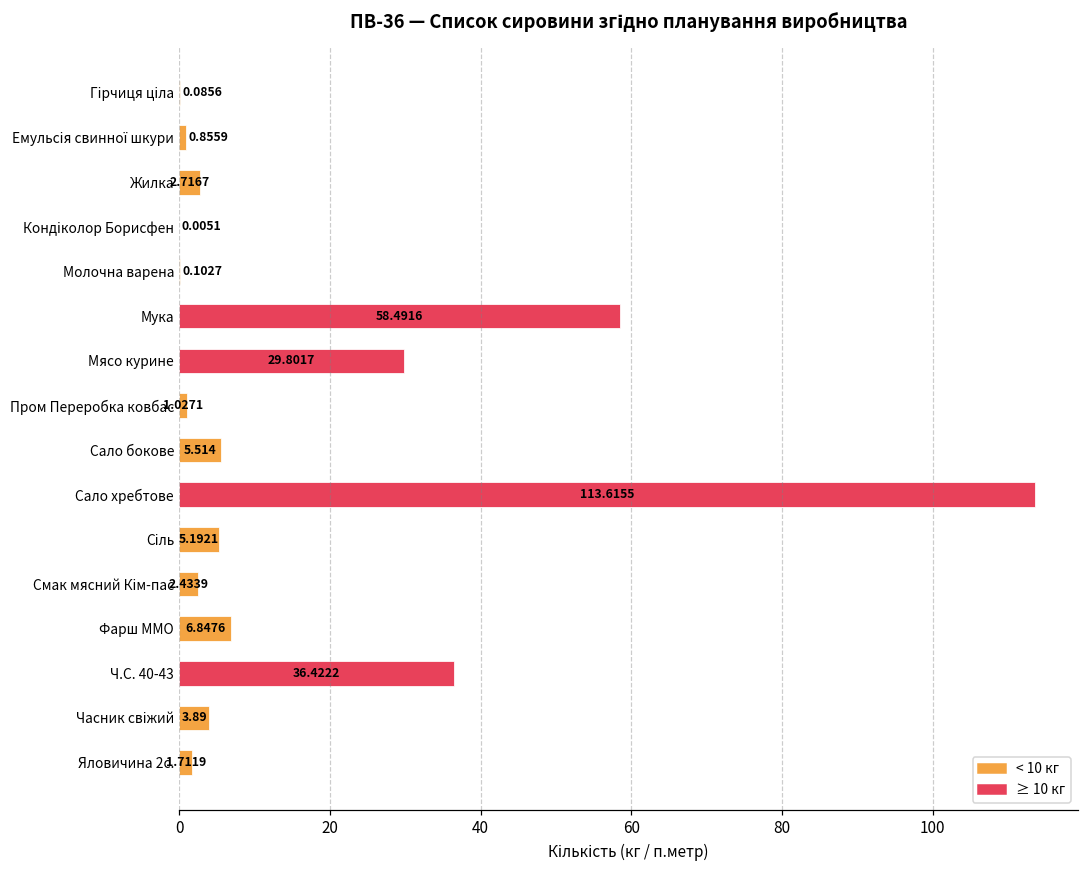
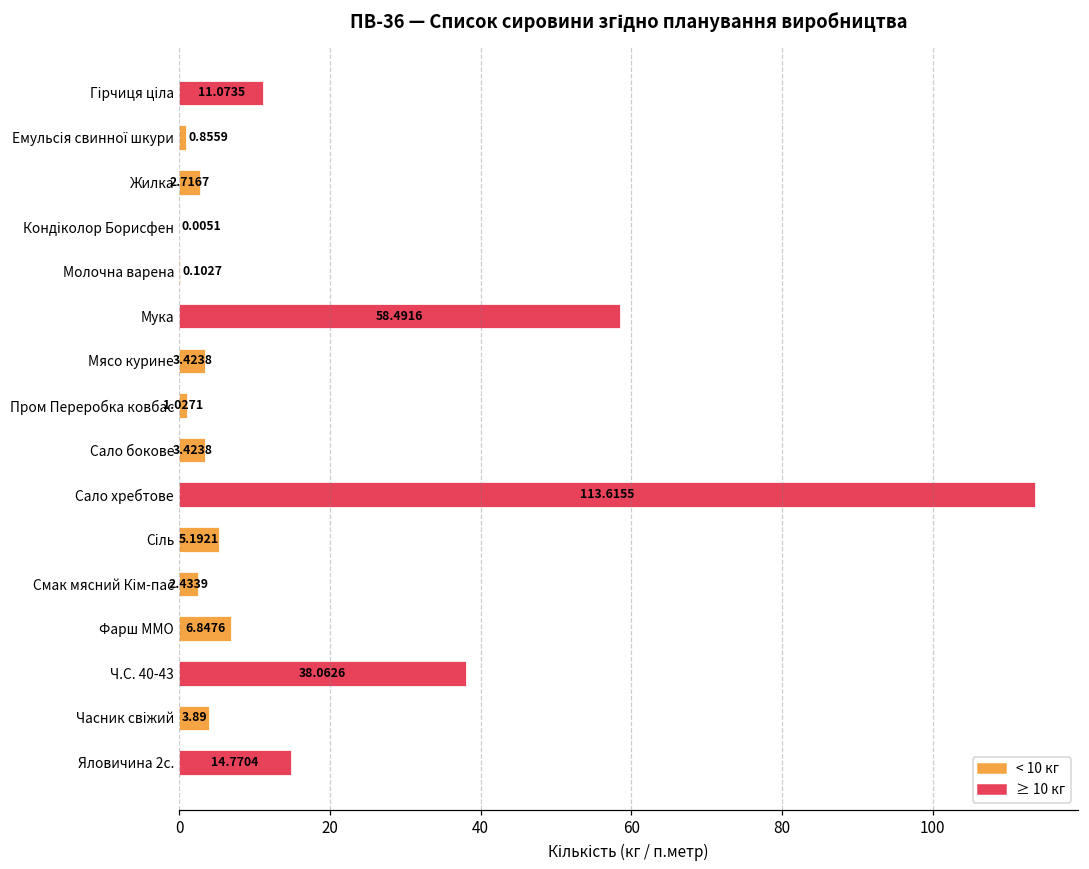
  {
-   "Гірчиця ціла": 0.0856,
+   "Гірчиця ціла": 11.0735,
    "Емульсія свинної шкури": 0.8559,
    "Жилка": 2.7167,
    "Кондіколор Борисфен": 0.0051,
    "Молочна варена": 0.1027,
    "Мука": 58.4916,
-   "Мясо курине": 29.8017,
+   "Мясо курине": 3.4238,
    "Пром Переробка ковбас": 1.0271,
-   "Сало бокове": 5.514,
+   "Сало бокове": 3.4238,
    "Сало хребтове": 113.6155,
    "Сіль": 5.1921,
    "Смак мясний Кім-пас": 2.4339,
    "Фарш ММО": 6.8476,
-   "Ч.С. 40-43": 36.4222,
+   "Ч.С. 40-43": 38.0626,
    "Часник свіжий": 3.89,
-   "Яловичина 2с.": 1.7119
+   "Яловичина 2с.": 14.7704
  }
